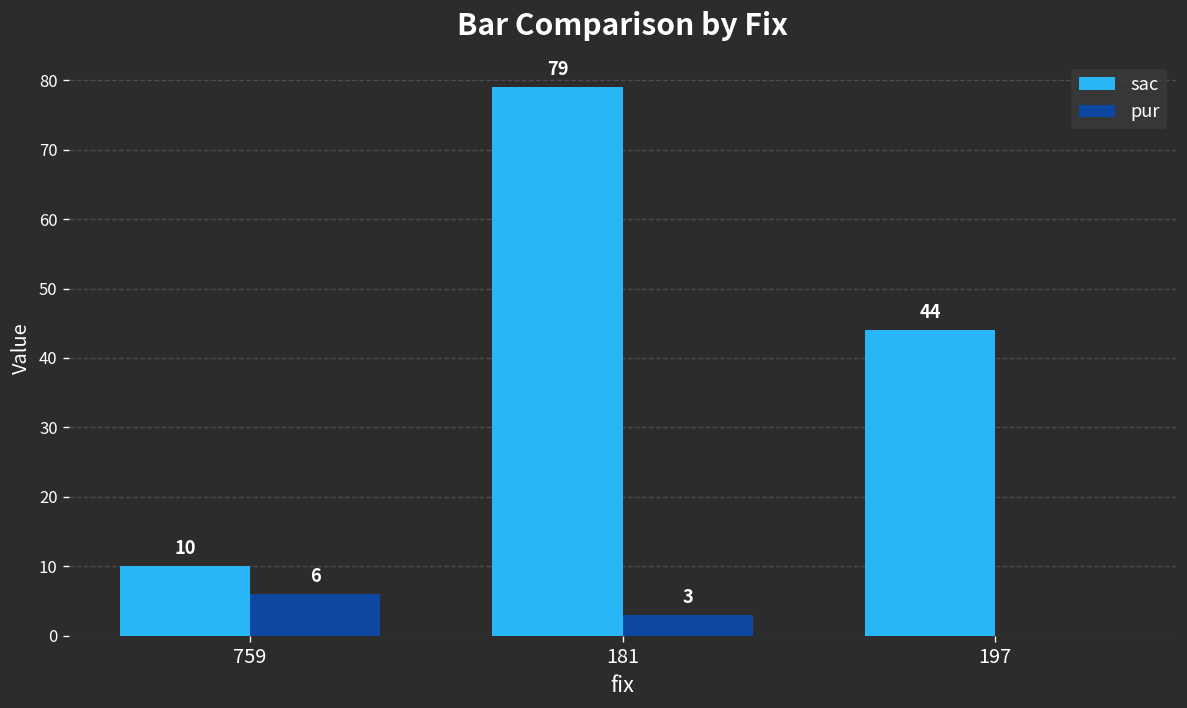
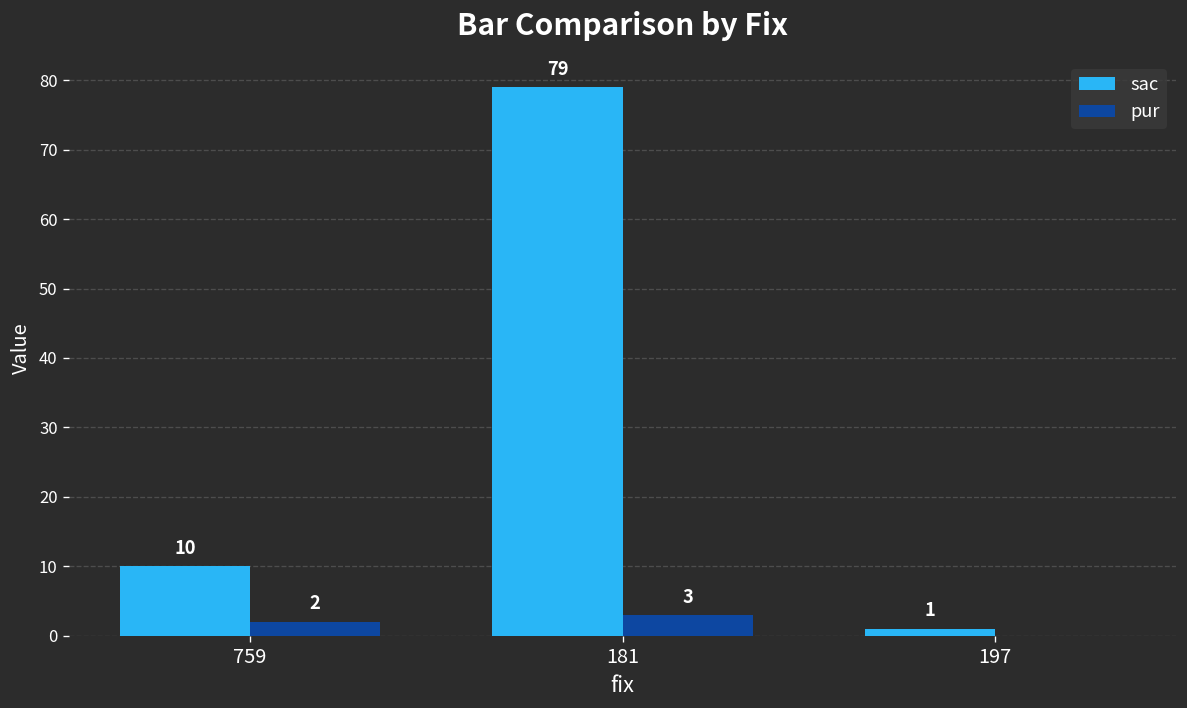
  {
    "sac": {
      "759": 10,
      "181": 79,
-     "197": 44
+     "197": 1
    },
    "pur": {
-     "759": 6,
+     "759": 2,
      "181": 3
    }
  }
